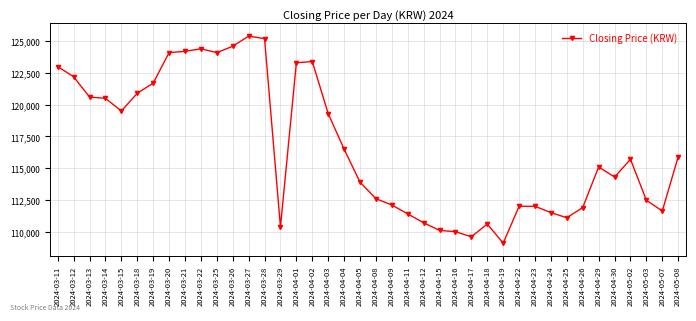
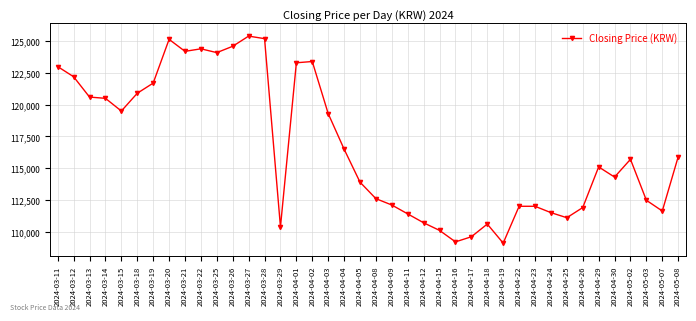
  {
    "2024-03-11": "123,000",
    "2024-03-12": "122,200",
    "2024-03-13": "120,600",
    "2024-03-14": "120,500",
    "2024-03-15": "119,500",
    "2024-03-18": "120,900",
    "2024-03-19": "121,700",
-   "2024-03-20": "124,100",
+   "2024-03-20": "125,100",
    "2024-03-21": "124,200",
    "2024-03-22": "124,400",
    "2024-03-25": "124,100",
    "2024-03-26": "124,600",
    "2024-03-27": "125,400",
    "2024-03-28": "125,200",
    "2024-03-29": "110,400",
    "2024-04-01": "123,300",
    "2024-04-02": "123,400",
    "2024-04-03": "119,300",
    "2024-04-04": "116,500",
    "2024-04-05": "113,900",
    "2024-04-08": "112,600",
    "2024-04-09": "112,100",
    "2024-04-11": "111,400",
    "2024-04-12": "110,700",
    "2024-04-15": "110,100",
-   "2024-04-16": "110,000",
+   "2024-04-16": "109,200",
    "2024-04-17": "109,600",
    "2024-04-18": "110,600",
    "2024-04-19": "109,100",
    "2024-04-22": "112,000",
    "2024-04-23": "112,000",
    "2024-04-24": "111,500",
    "2024-04-25": "111,100",
    "2024-04-26": "111,900",
    "2024-04-29": "115,100",
    "2024-04-30": "114,300",
    "2024-05-02": "115,700",
    "2024-05-03": "112,500",
    "2024-05-07": "111,600",
    "2024-05-08": "115,900"
  }
